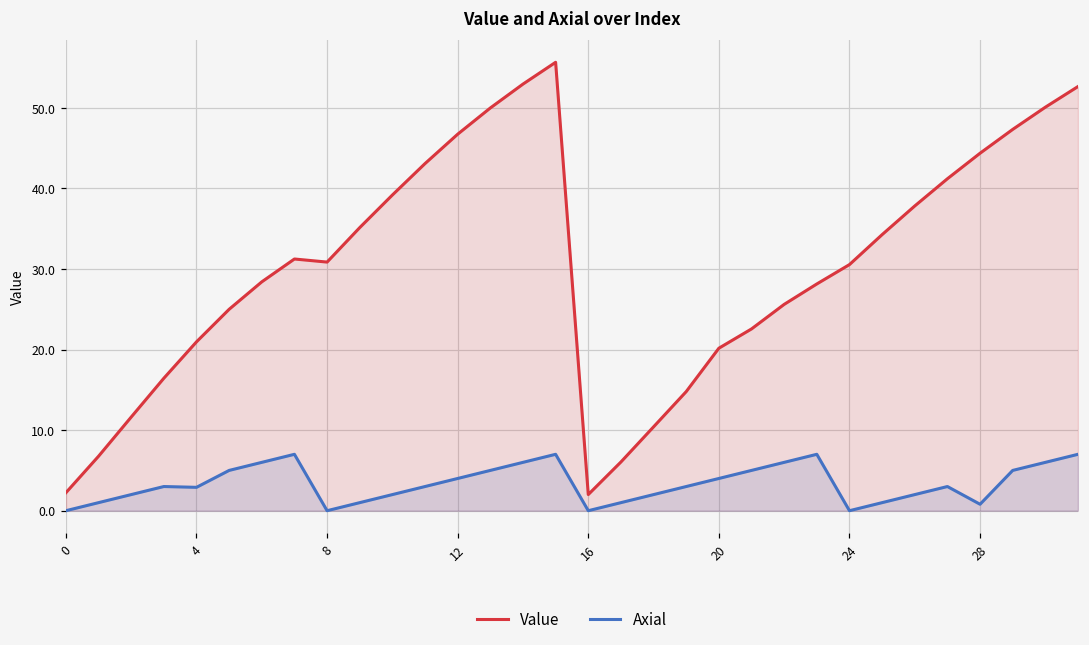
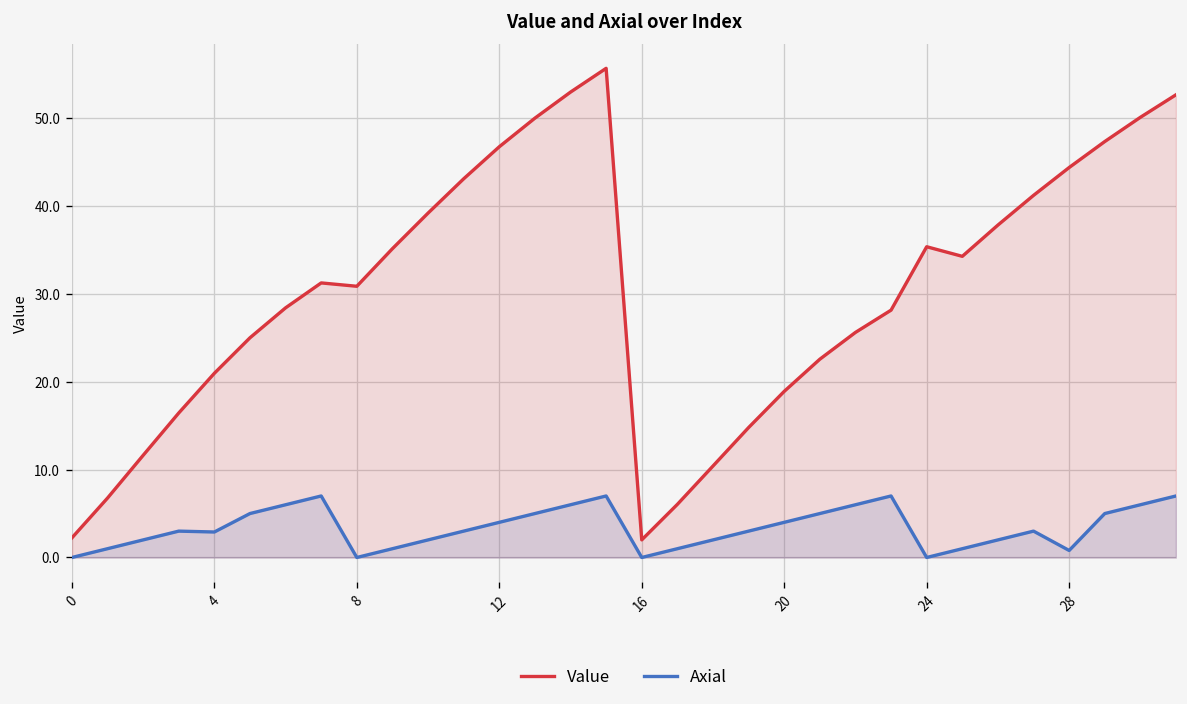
  {
    "Value": {
      "0": 2,
      "4": 21,
      "8": 31,
      "12": 47,
      "16": 2,
-     "20": 20,
-     "24": 31,
+     "20": 19,
+     "24": 35,
      "28": 44
    },
    "Axial": {
      "0": 0,
      "4": 3,
      "8": 0,
      "12": 4,
      "16": 0,
      "20": 4,
      "24": 0,
      "28": 1
    }
  }
